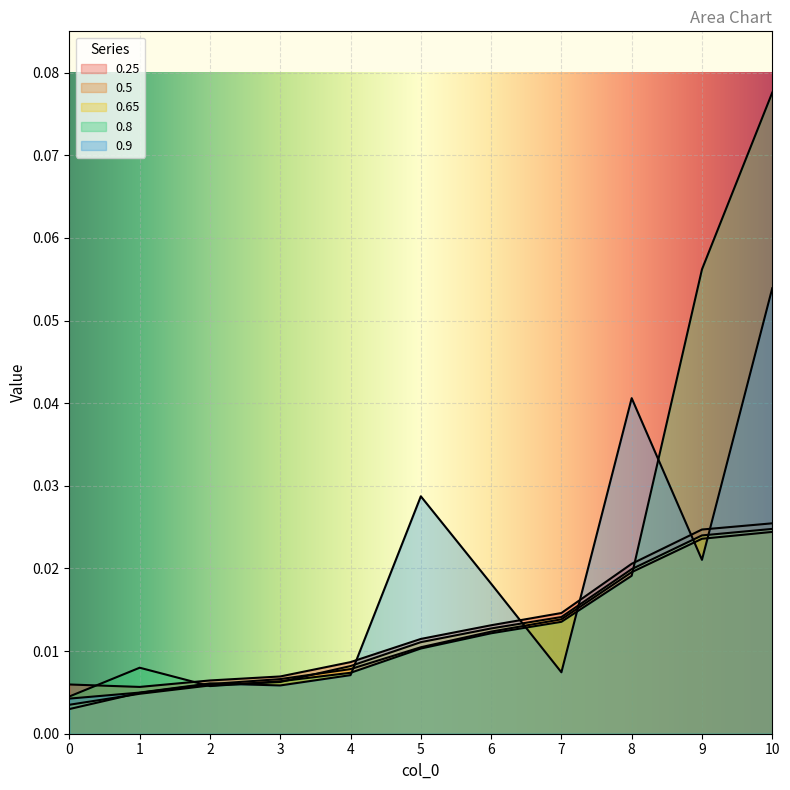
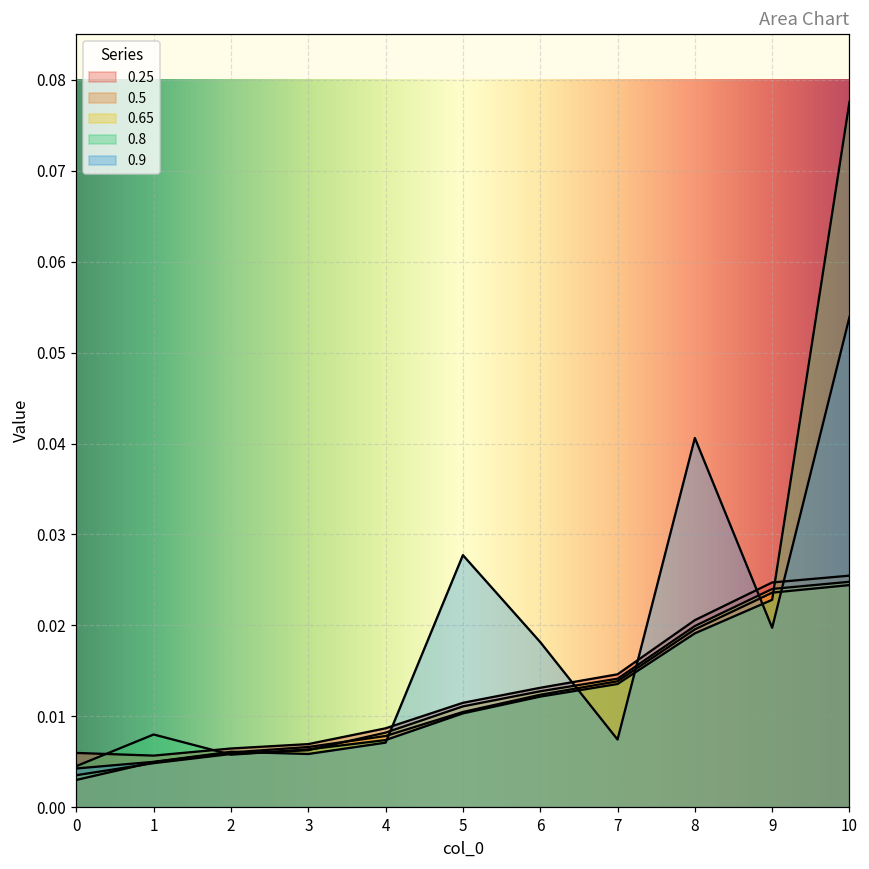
  {
    "0.8": {
      "1": 0.008,
      "8": 0.019,
-     "9": 0.056,
+     "9": 0.023,
      "10": 0.078
    },
    "0.9": {
      "3": 0.006,
-     "5": 0.029,
+     "5": 0.028,
      "6": 0.018,
      "7": 0.007,
      "8": 0.041,
-     "9": 0.021,
+     "9": 0.020,
      "10": 0.054
    }
  }
